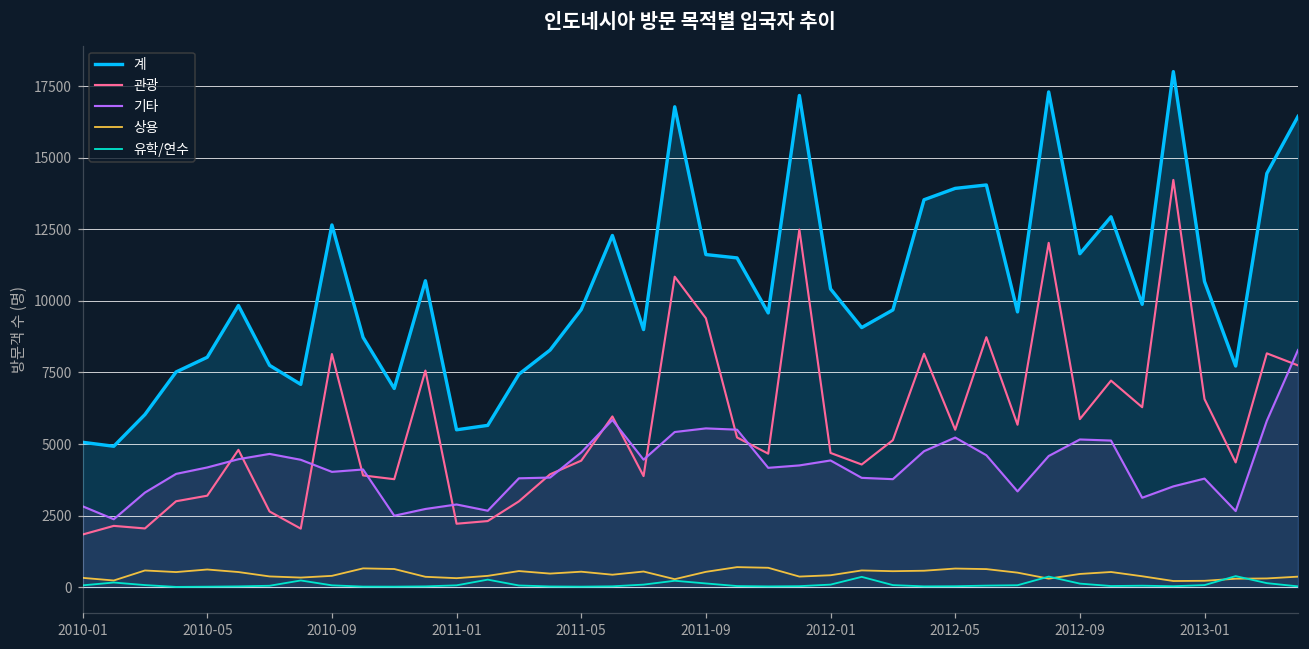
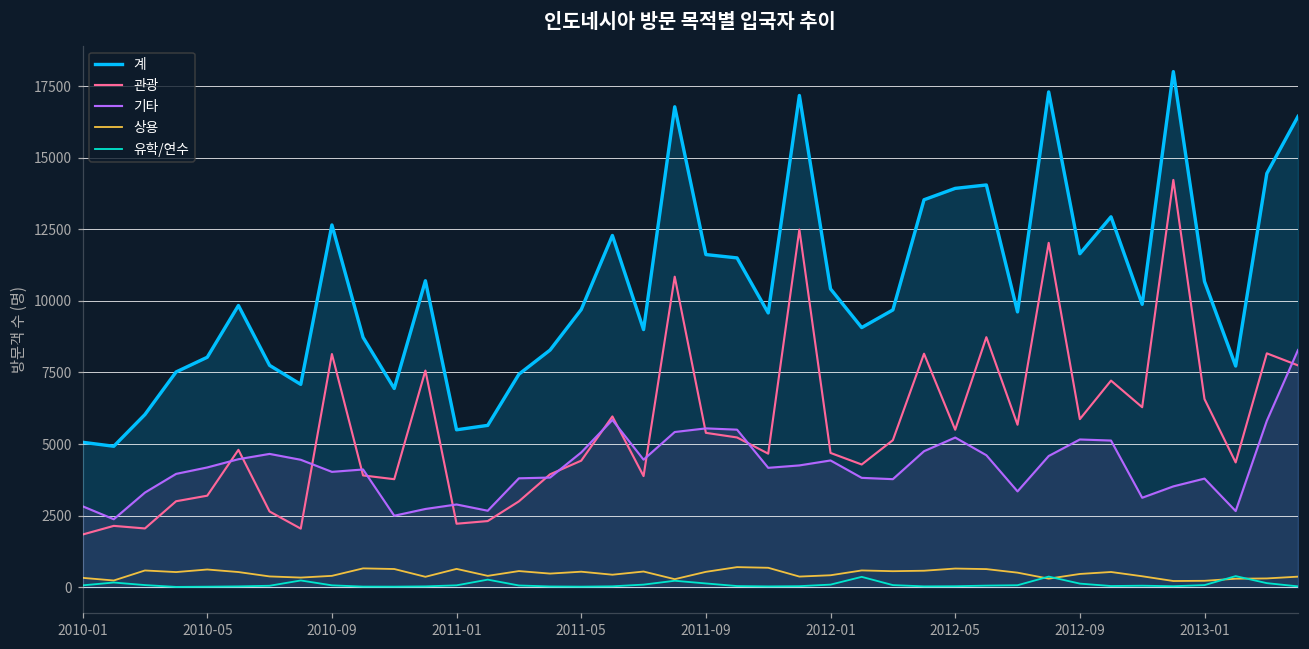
  {
    "계": {
      "2010-01": 5100,
      "2010-05": 8000,
      "2010-09": 12600,
      "2011-01": 5500,
      "2011-05": 9700,
      "2011-09": 11600,
      "2012-01": 10400,
      "2012-05": 13900,
      "2012-09": 11600,
      "2013-01": 10700
    },
    "관광": {
      "2010-01": 1800,
      "2010-05": 3200,
      "2010-09": 8100,
      "2011-01": 2200,
      "2011-05": 4400,
-     "2011-09": 9400,
+     "2011-09": 5400,
      "2012-01": 4700,
      "2012-05": 5500,
      "2012-09": 5900,
      "2013-01": 6600
    },
    "기타": {
      "2010-01": 2800,
      "2010-05": 4200,
      "2010-09": 4000,
      "2011-01": 2900,
      "2011-05": 4700,
      "2011-09": 5500,
      "2012-01": 4400,
      "2012-05": 5200,
      "2012-09": 5200,
      "2013-01": 3800
    },
    "상용": {
      "2010-01": 300,
      "2010-05": 600,
      "2010-09": 400,
-     "2011-01": 300,
+     "2011-01": 600,
      "2011-05": 500,
      "2011-09": 500,
      "2012-01": 400,
      "2012-05": 700,
      "2012-09": 500,
      "2013-01": 200
    },
    "유학/연수": {
      "2010-01": 100,
      "2010-05": 0,
      "2010-09": 100,
      "2011-01": 100,
      "2011-05": 0,
      "2011-09": 100,
      "2012-01": 100,
      "2012-05": 0,
      "2012-09": 100,
      "2013-01": 100
    }
  }
